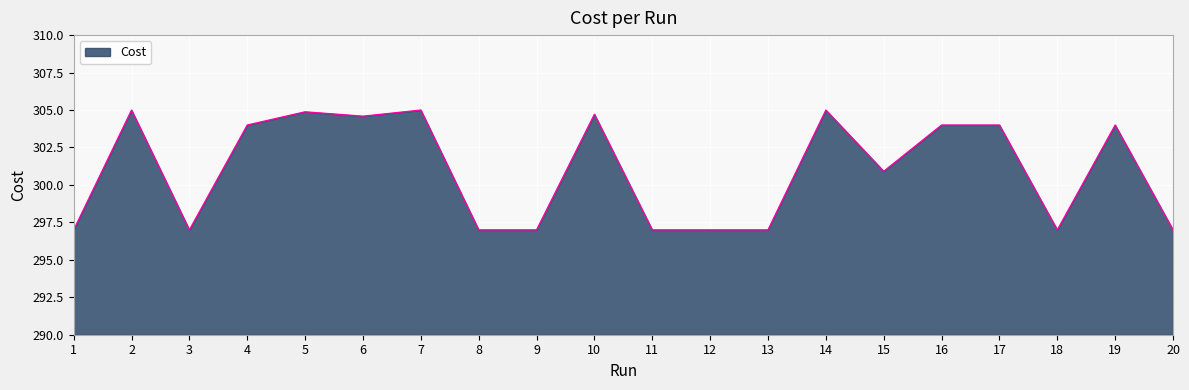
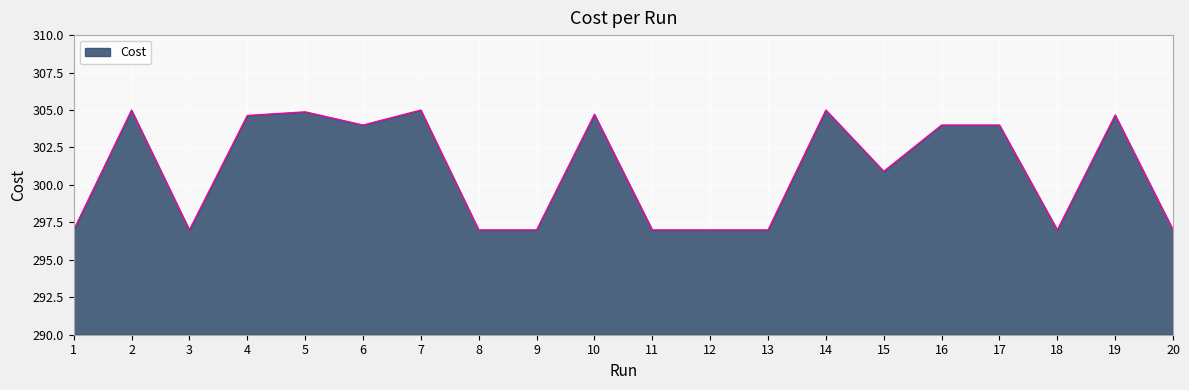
  {
    "1": 297.0,
    "2": 305.0,
    "3": 297.0,
-   "4": 304.0,
+   "4": 304.6,
    "5": 304.9,
-   "6": 304.6,
+   "6": 304.0,
    "7": 305.0,
    "8": 297.0,
    "9": 297.0,
    "10": 304.7,
    "11": 297.0,
    "12": 297.0,
    "13": 297.0,
    "14": 305.0,
    "15": 300.9,
    "16": 304.0,
    "17": 304.0,
    "18": 297.0,
-   "19": 304.0,
+   "19": 304.7,
    "20": 297.0
  }
